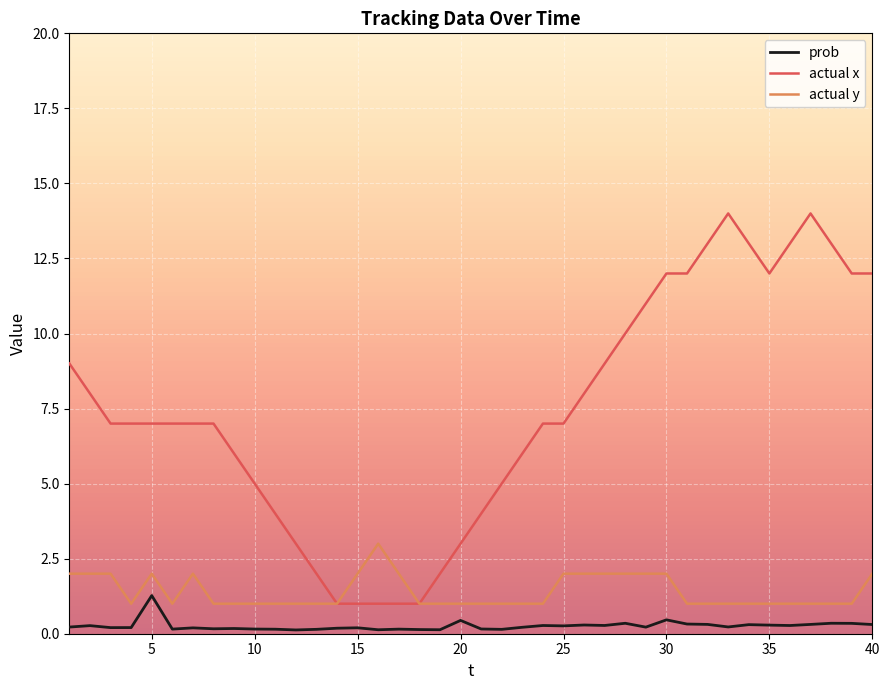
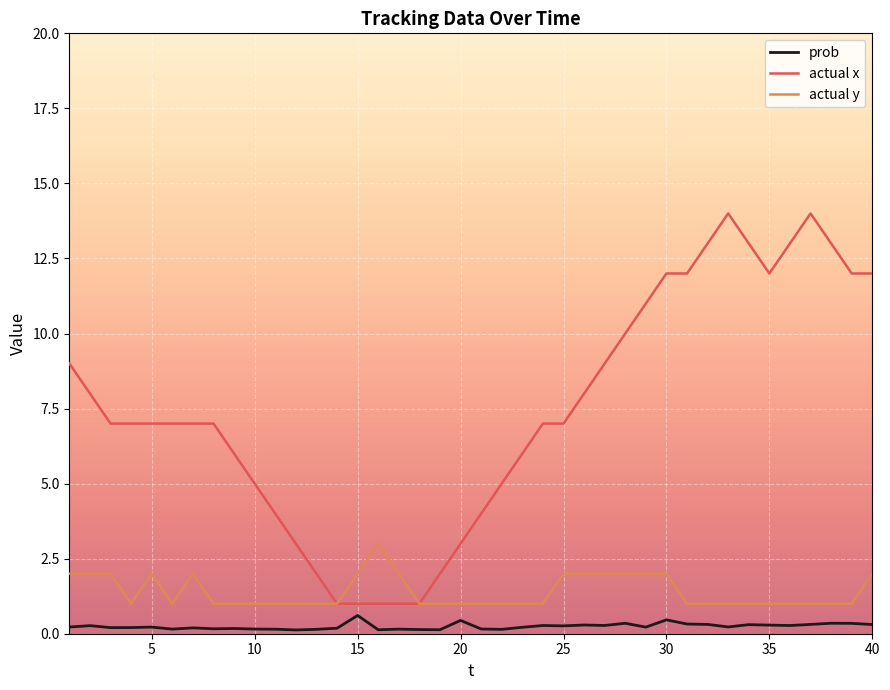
  {
    "prob": {
-     "5": 1.3,
+     "5": 0.2,
      "10": 0.2,
-     "15": 0.2,
+     "15": 0.6,
      "20": 0.4,
      "25": 0.3,
      "30": 0.5,
      "35": 0.3
    }
  }
